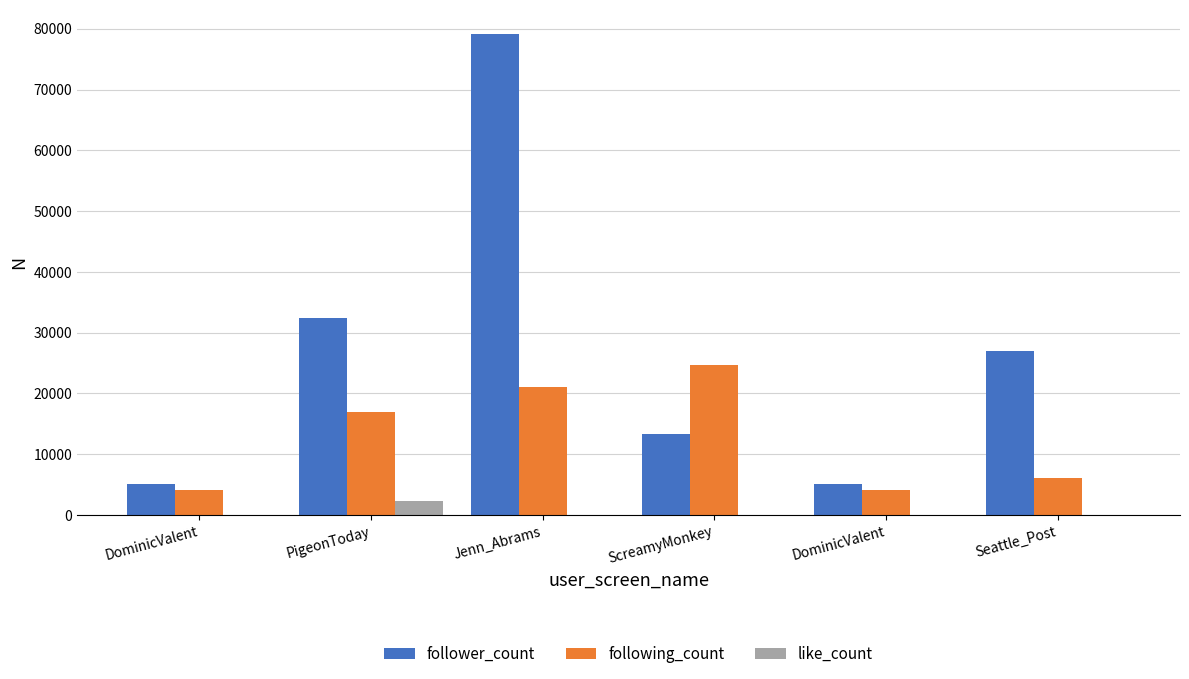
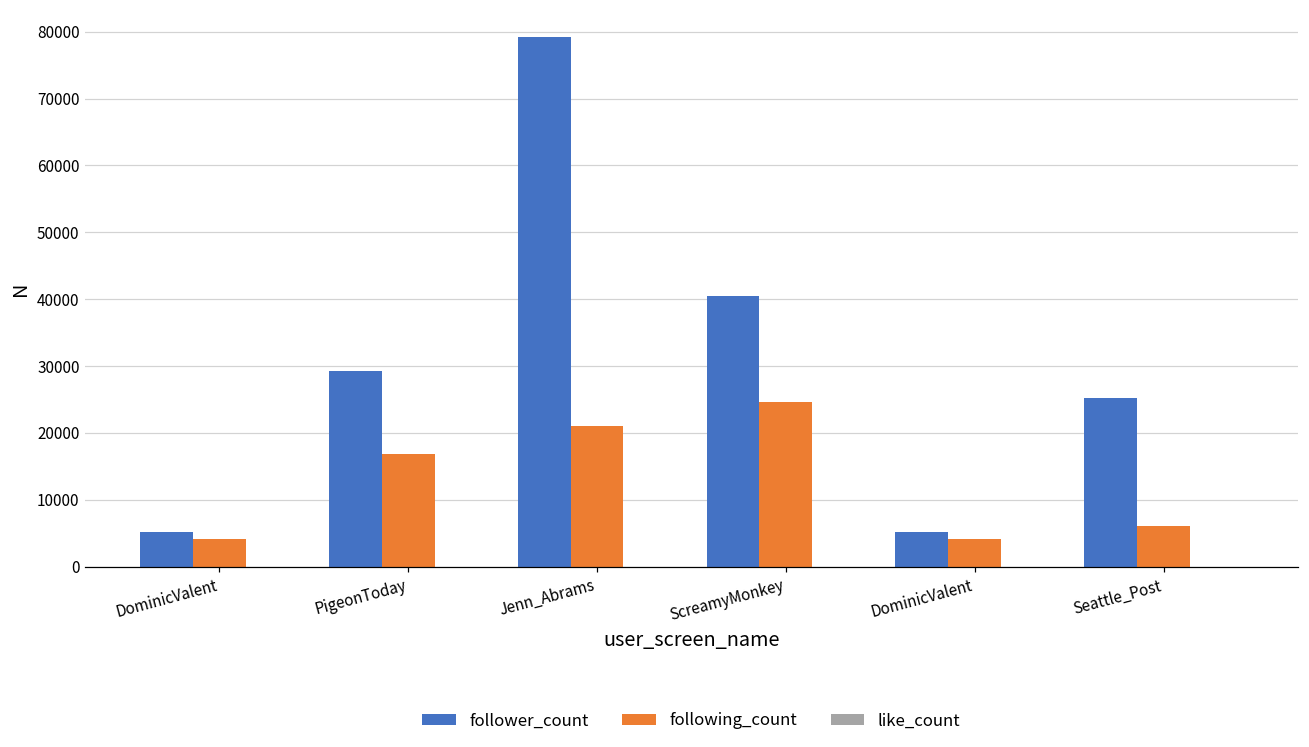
  {
    "follower_count": {
-     "PigeonToday": 32000,
+     "PigeonToday": 29000,
      "Jenn_Abrams": 79000,
-     "ScreamyMonkey": 13000,
-     "Seattle_Post": 27000
+     "ScreamyMonkey": 40000,
+     "Seattle_Post": 25000
    },
    "following_count": {
      "PigeonToday": 17000,
      "Jenn_Abrams": 21000,
      "ScreamyMonkey": 25000,
      "Seattle_Post": 6000
    },
    "like_count": {
-     "PigeonToday": 2000,
+     "PigeonToday": 0,
      "Jenn_Abrams": 0,
      "ScreamyMonkey": 0,
      "Seattle_Post": 0
    }
  }
